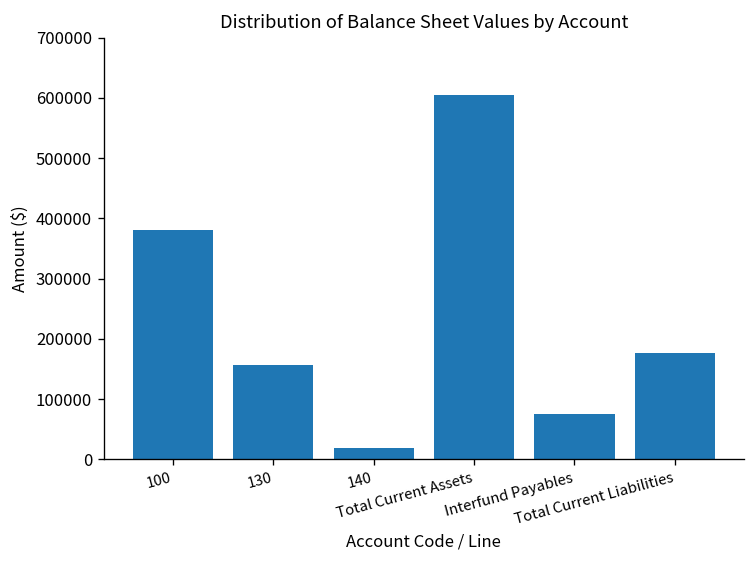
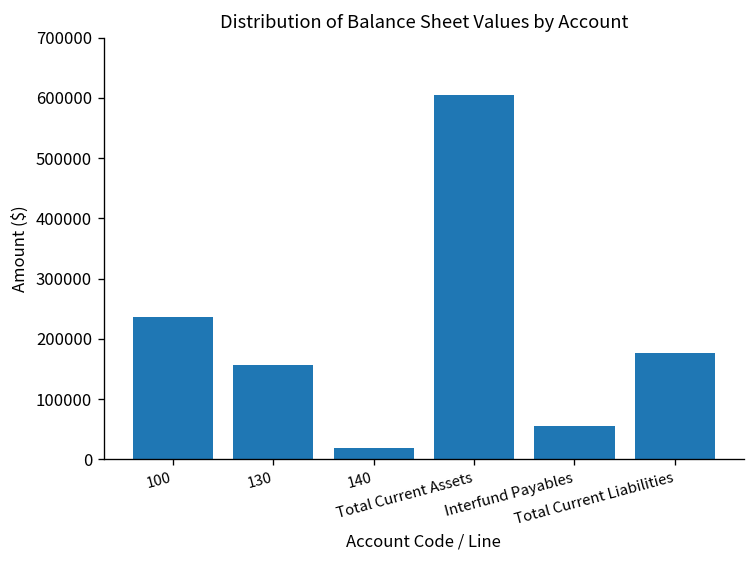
  {
-   "100": 380000,
+   "100": 240000,
    "130": 160000,
    "140": 20000,
    "Total Current Assets": 610000,
-   "Interfund Payables": 80000,
+   "Interfund Payables": 60000,
    "Total Current Liabilities": 180000
  }
